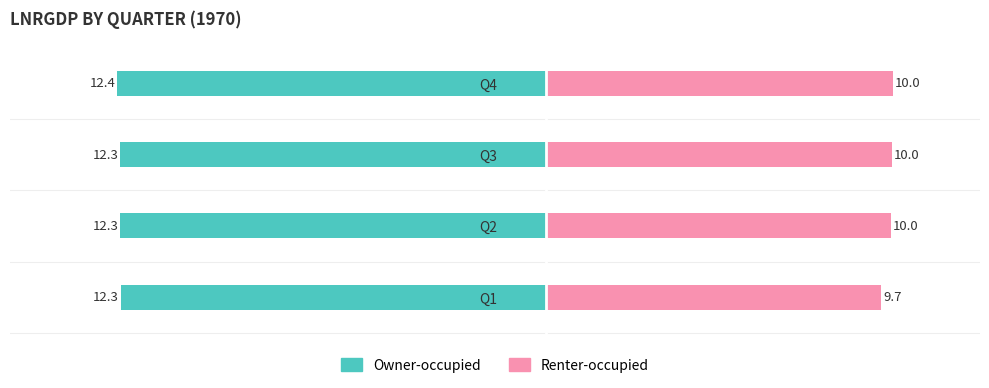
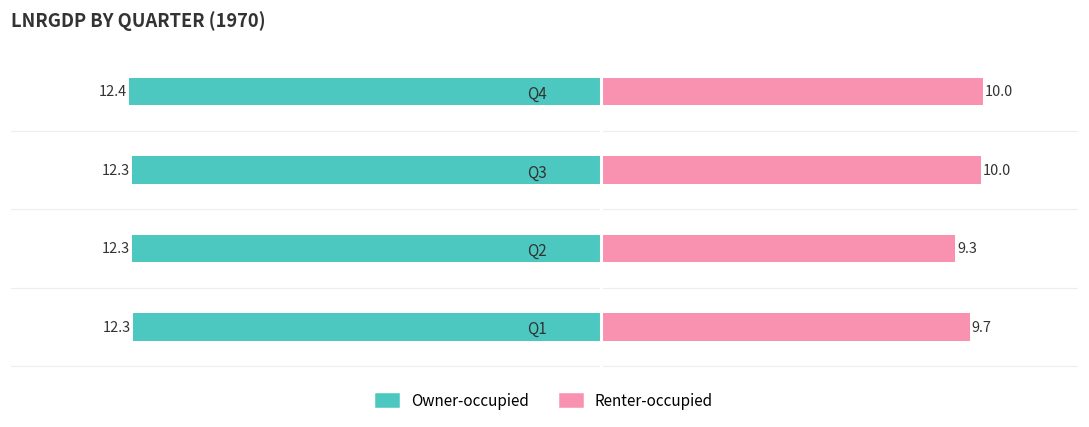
  {
    "Renter-occupied": {
      "Q4": 10.0,
      "Q3": 10.0,
-     "Q2": 10.0,
+     "Q2": 9.3,
      "Q1": 9.7
    }
  }
